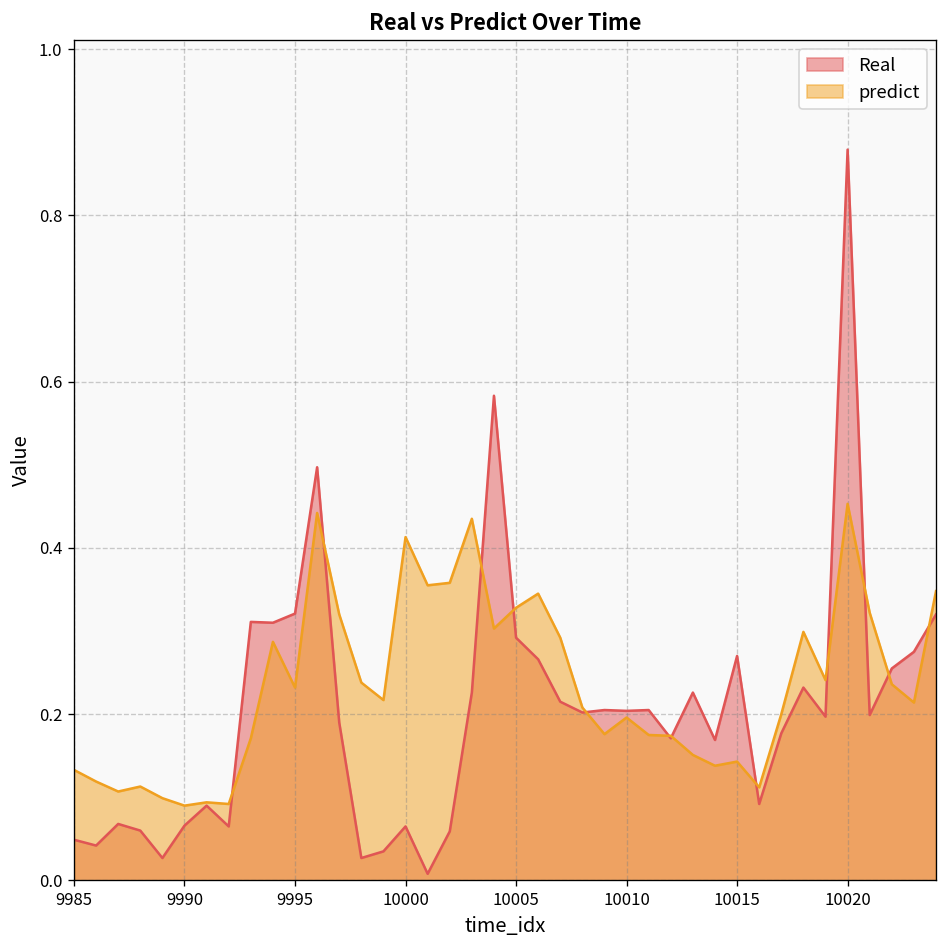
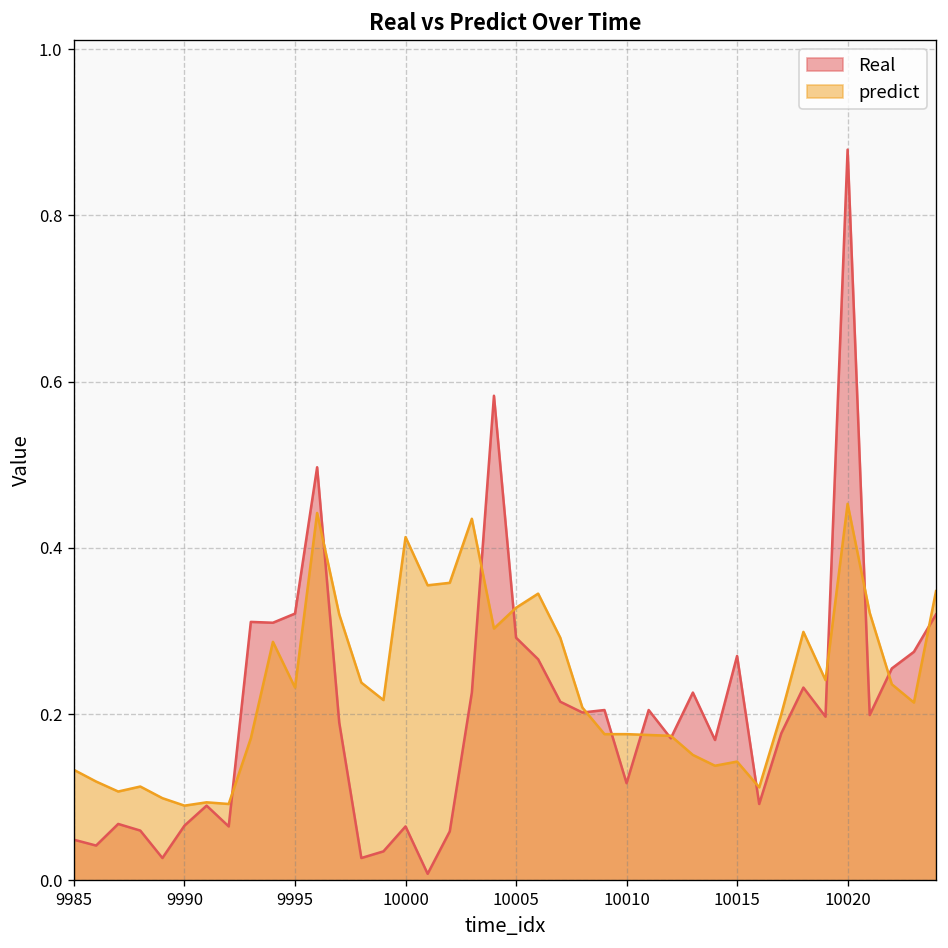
  {
    "Real": {
      "9985": 0.05,
      "9990": 0.07,
      "9995": 0.32,
      "10000": 0.07,
      "10005": 0.29,
-     "10010": 0.20,
+     "10010": 0.12,
      "10015": 0.27,
      "10020": 0.88
    },
    "predict": {
      "9985": 0.13,
      "9990": 0.09,
      "9995": 0.23,
      "10000": 0.41,
      "10005": 0.33,
-     "10010": 0.20,
+     "10010": 0.18,
      "10015": 0.14,
      "10020": 0.45
    }
  }
